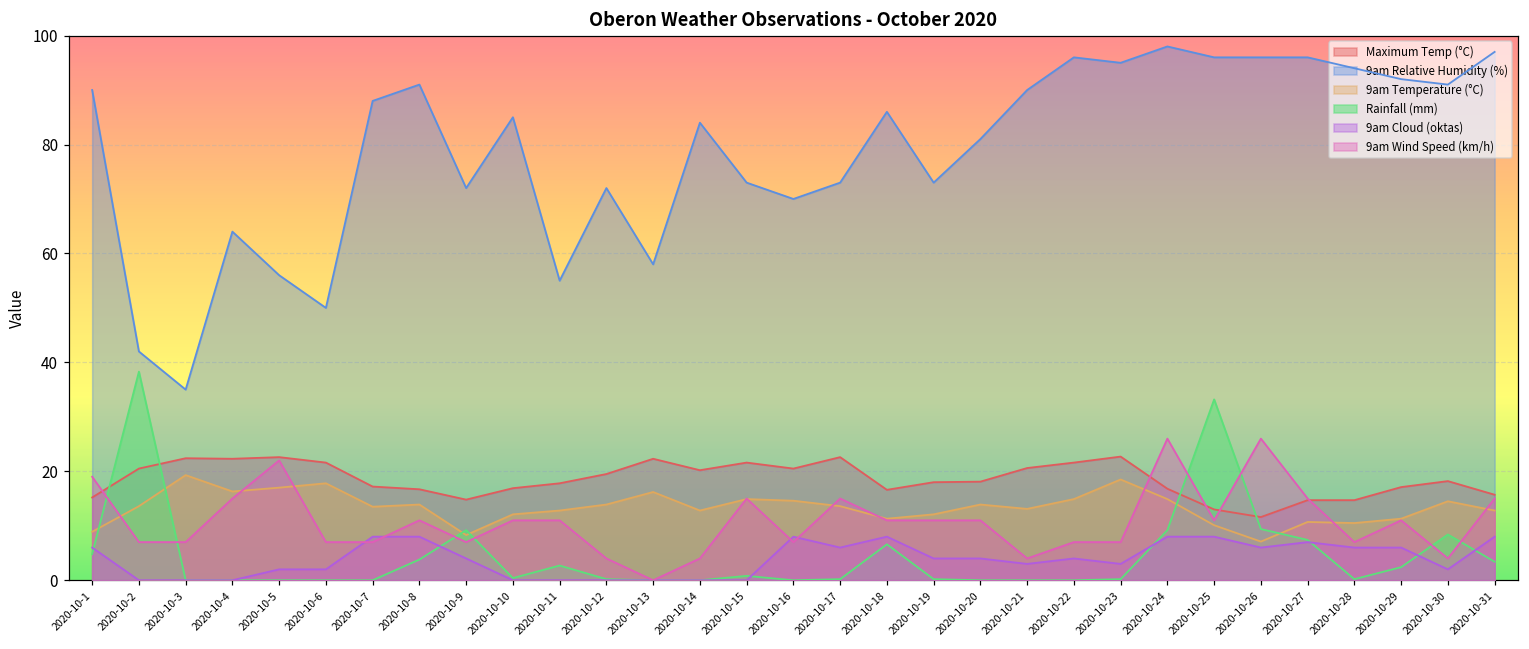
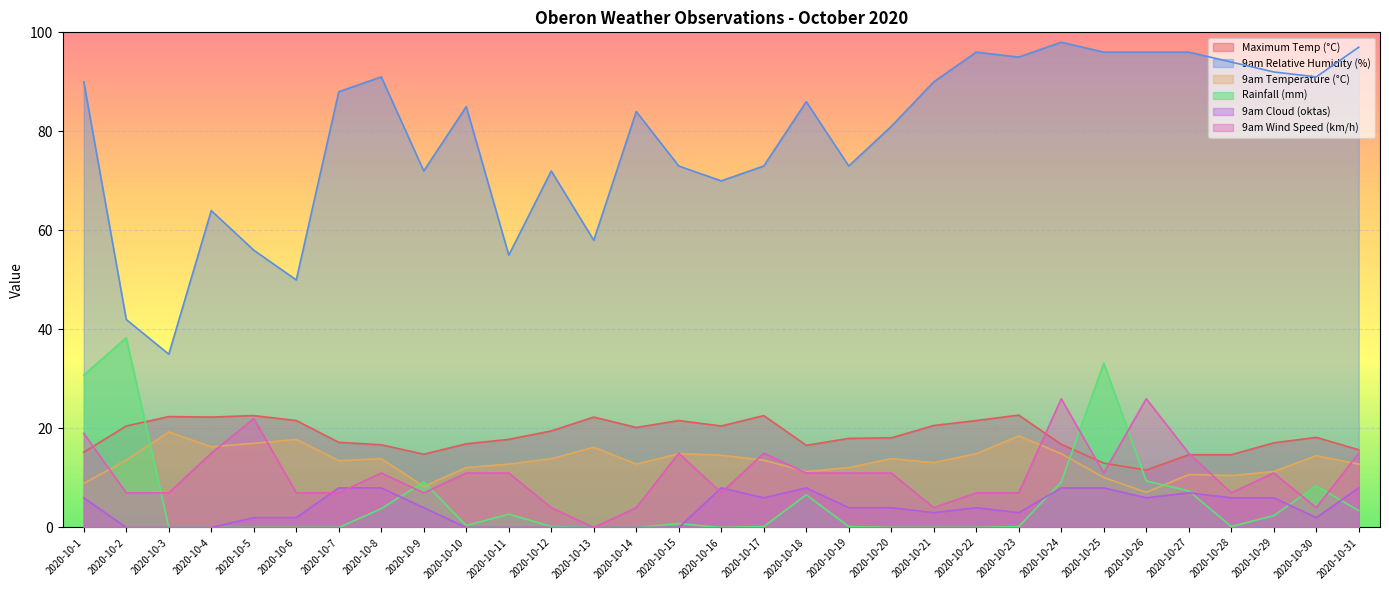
  {
    "Rainfall (mm)": {
-     "2020-10-1": 5,
+     "2020-10-1": 31,
      "2020-10-2": 38,
      "2020-10-5": 0,
      "2020-10-6": 0,
      "2020-10-7": 0,
      "2020-10-8": 4,
      "2020-10-9": 9,
      "2020-10-11": 3,
      "2020-10-15": 1,
      "2020-10-16": 0,
      "2020-10-17": 0,
      "2020-10-18": 7,
      "2020-10-19": 0,
      "2020-10-20": 0,
      "2020-10-21": 0,
      "2020-10-22": 0,
      "2020-10-23": 0,
      "2020-10-24": 9,
      "2020-10-25": 33,
      "2020-10-26": 9,
      "2020-10-28": 0,
      "2020-10-29": 2,
      "2020-10-30": 8,
      "2020-10-31": 3
    }
  }
